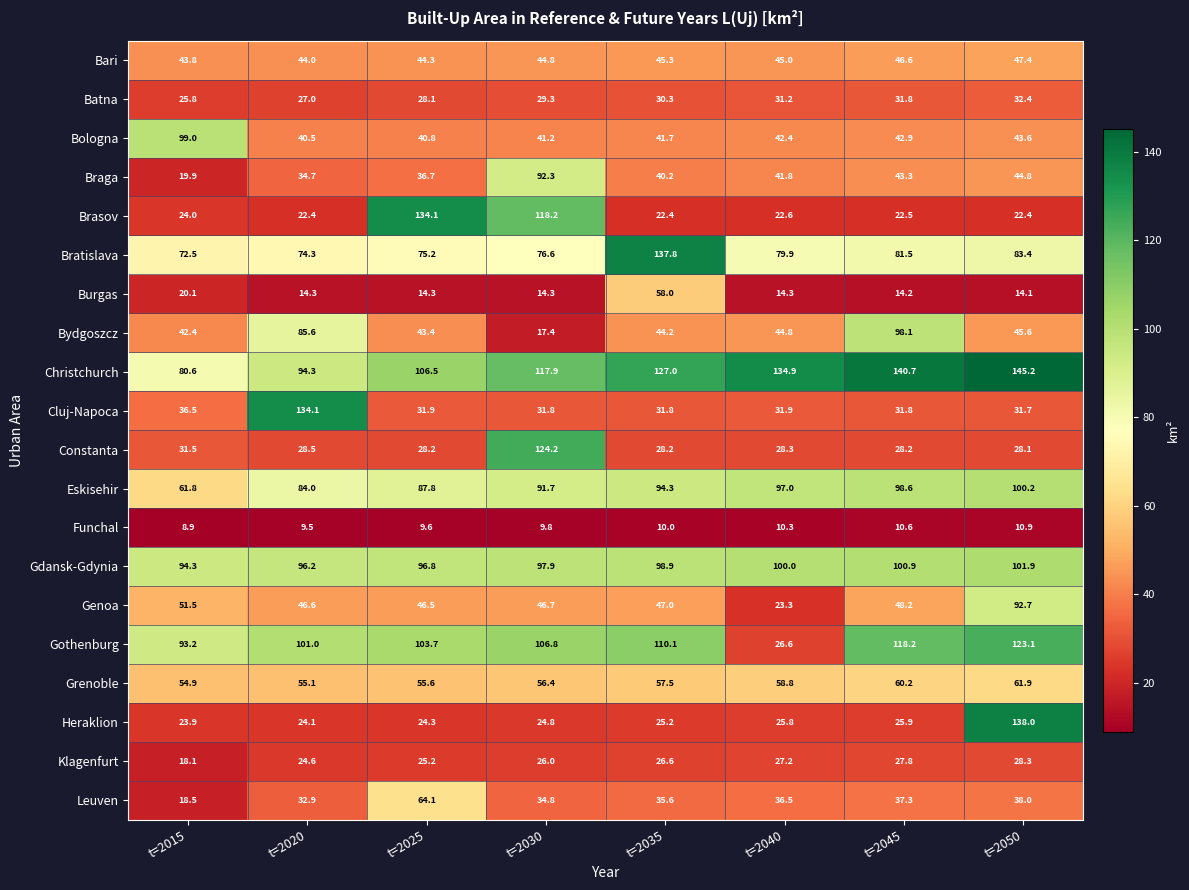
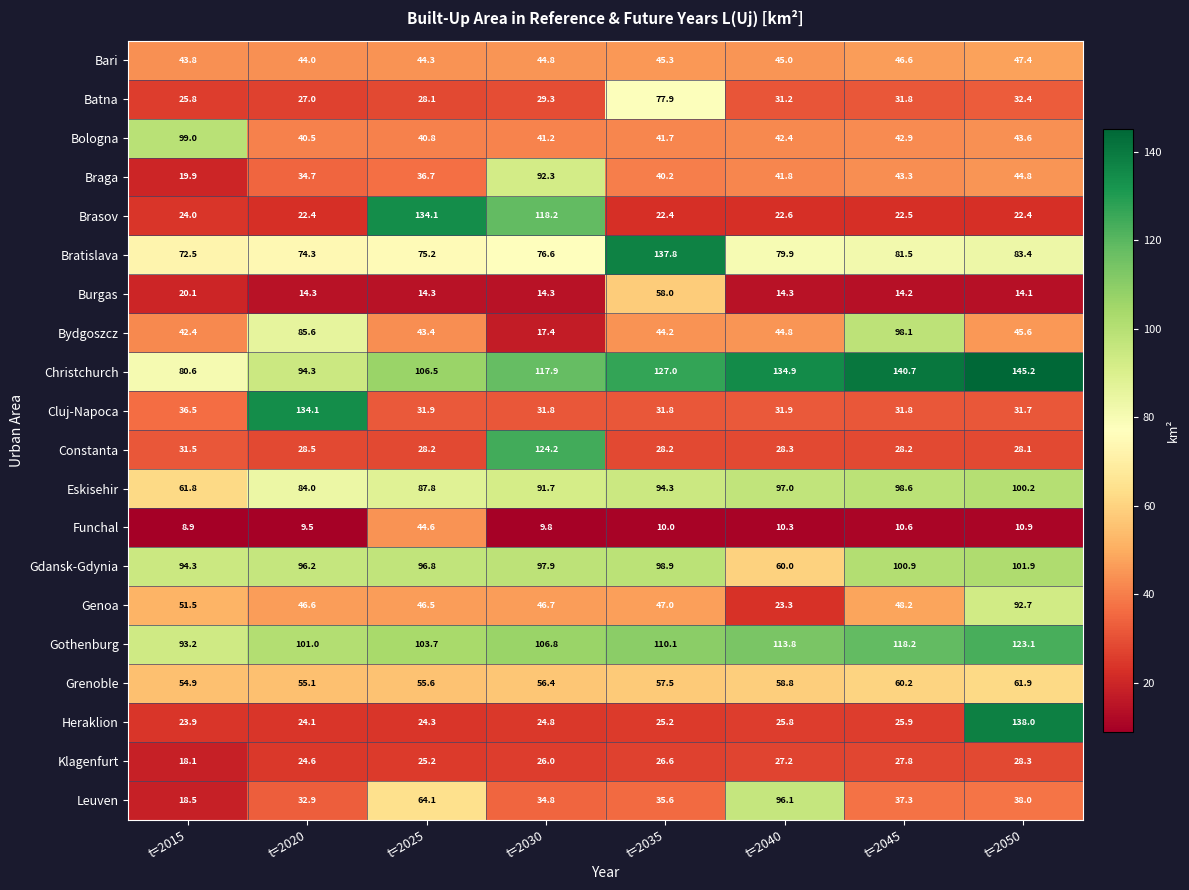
  {
    "Bari": {
      "t=2015": 43.8,
      "t=2020": 44.0,
      "t=2025": 44.3,
      "t=2030": 44.8,
      "t=2035": 45.3,
      "t=2040": 45.0,
      "t=2045": 46.6,
      "t=2050": 47.4
    },
    "Batna": {
      "t=2015": 25.8,
      "t=2020": 27.0,
      "t=2025": 28.1,
      "t=2030": 29.3,
-     "t=2035": 30.3,
+     "t=2035": 77.9,
      "t=2040": 31.2,
      "t=2045": 31.8,
      "t=2050": 32.4
    },
    "Bologna": {
      "t=2015": 99.0,
      "t=2020": 40.5,
      "t=2025": 40.8,
      "t=2030": 41.2,
      "t=2035": 41.7,
      "t=2040": 42.4,
      "t=2045": 42.9,
      "t=2050": 43.6
    },
    "Braga": {
      "t=2015": 19.9,
      "t=2020": 34.7,
      "t=2025": 36.7,
      "t=2030": 92.3,
      "t=2035": 40.2,
      "t=2040": 41.8,
      "t=2045": 43.3,
      "t=2050": 44.8
    },
    "Brasov": {
      "t=2015": 24.0,
      "t=2020": 22.4,
      "t=2025": 134.1,
      "t=2030": 118.2,
      "t=2035": 22.4,
      "t=2040": 22.6,
      "t=2045": 22.5,
      "t=2050": 22.4
    },
    "Bratislava": {
      "t=2015": 72.5,
      "t=2020": 74.3,
      "t=2025": 75.2,
      "t=2030": 76.6,
      "t=2035": 137.8,
      "t=2040": 79.9,
      "t=2045": 81.5,
      "t=2050": 83.4
    },
    "Burgas": {
      "t=2015": 20.1,
      "t=2020": 14.3,
      "t=2025": 14.3,
      "t=2030": 14.3,
      "t=2035": 58.0,
      "t=2040": 14.3,
      "t=2045": 14.2,
      "t=2050": 14.1
    },
    "Bydgoszcz": {
      "t=2015": 42.4,
      "t=2020": 85.6,
      "t=2025": 43.4,
      "t=2030": 17.4,
      "t=2035": 44.2,
      "t=2040": 44.8,
      "t=2045": 98.1,
      "t=2050": 45.6
    },
    "Christchurch": {
      "t=2015": 80.6,
      "t=2020": 94.3,
      "t=2025": 106.5,
      "t=2030": 117.9,
      "t=2035": 127.0,
      "t=2040": 134.9,
      "t=2045": 140.7,
      "t=2050": 145.2
    },
    "Cluj-Napoca": {
      "t=2015": 36.5,
      "t=2020": 134.1,
      "t=2025": 31.9,
      "t=2030": 31.8,
      "t=2035": 31.8,
      "t=2040": 31.9,
      "t=2045": 31.8,
      "t=2050": 31.7
    },
    "Constanta": {
      "t=2015": 31.5,
      "t=2020": 28.5,
      "t=2025": 28.2,
      "t=2030": 124.2,
      "t=2035": 28.2,
      "t=2040": 28.3,
      "t=2045": 28.2,
      "t=2050": 28.1
    },
    "Eskisehir": {
      "t=2015": 61.8,
      "t=2020": 84.0,
      "t=2025": 87.8,
      "t=2030": 91.7,
      "t=2035": 94.3,
      "t=2040": 97.0,
      "t=2045": 98.6,
      "t=2050": 100.2
    },
    "Funchal": {
      "t=2015": 8.9,
      "t=2020": 9.5,
-     "t=2025": 9.6,
+     "t=2025": 44.6,
      "t=2030": 9.8,
      "t=2035": 10.0,
      "t=2040": 10.3,
      "t=2045": 10.6,
      "t=2050": 10.9
    },
    "Gdansk-Gdynia": {
      "t=2015": 94.3,
      "t=2020": 96.2,
      "t=2025": 96.8,
      "t=2030": 97.9,
      "t=2035": 98.9,
-     "t=2040": 100.0,
+     "t=2040": 60.0,
      "t=2045": 100.9,
      "t=2050": 101.9
    },
    "Genoa": {
      "t=2015": 51.5,
      "t=2020": 46.6,
      "t=2025": 46.5,
      "t=2030": 46.7,
      "t=2035": 47.0,
      "t=2040": 23.3,
      "t=2045": 48.2,
      "t=2050": 92.7
    },
    "Gothenburg": {
      "t=2015": 93.2,
      "t=2020": 101.0,
      "t=2025": 103.7,
      "t=2030": 106.8,
      "t=2035": 110.1,
-     "t=2040": 26.6,
+     "t=2040": 113.8,
      "t=2045": 118.2,
      "t=2050": 123.1
    },
    "Grenoble": {
      "t=2015": 54.9,
      "t=2020": 55.1,
      "t=2025": 55.6,
      "t=2030": 56.4,
      "t=2035": 57.5,
      "t=2040": 58.8,
      "t=2045": 60.2,
      "t=2050": 61.9
    },
    "Heraklion": {
      "t=2015": 23.9,
      "t=2020": 24.1,
      "t=2025": 24.3,
      "t=2030": 24.8,
      "t=2035": 25.2,
      "t=2040": 25.8,
      "t=2045": 25.9,
      "t=2050": 138.0
    },
    "Klagenfurt": {
      "t=2015": 18.1,
      "t=2020": 24.6,
      "t=2025": 25.2,
      "t=2030": 26.0,
      "t=2035": 26.6,
      "t=2040": 27.2,
      "t=2045": 27.8,
      "t=2050": 28.3
    },
    "Leuven": {
      "t=2015": 18.5,
      "t=2020": 32.9,
      "t=2025": 64.1,
      "t=2030": 34.8,
      "t=2035": 35.6,
-     "t=2040": 36.5,
+     "t=2040": 96.1,
      "t=2045": 37.3,
      "t=2050": 38.0
    }
  }
